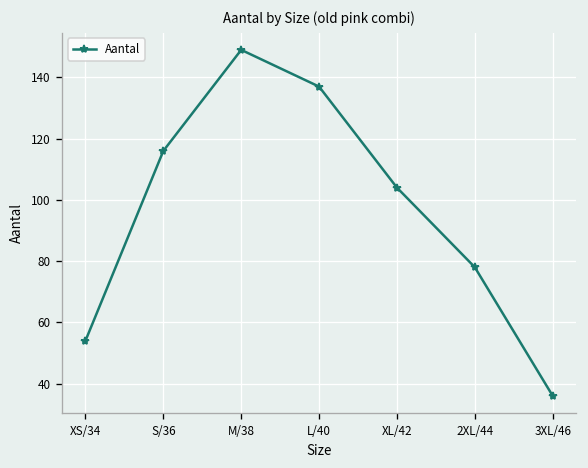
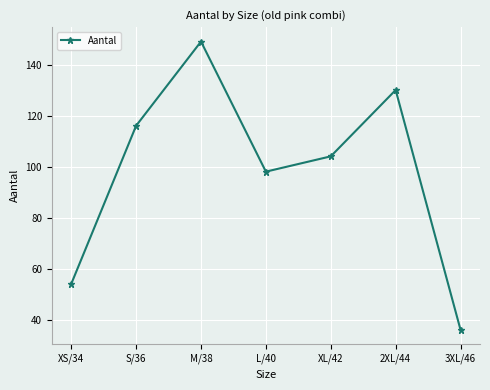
  {
    "XS/34": 54,
    "S/36": 116,
    "M/38": 149,
-   "L/40": 137,
+   "L/40": 98,
    "XL/42": 104,
-   "2XL/44": 78,
+   "2XL/44": 130,
    "3XL/46": 36
  }
